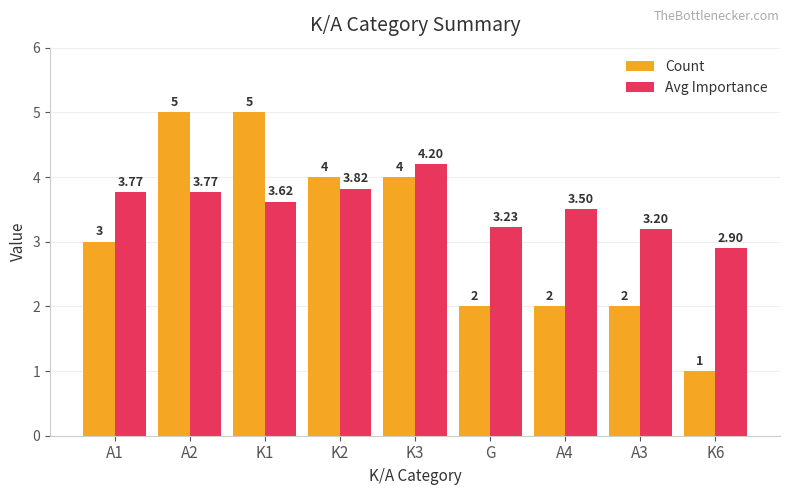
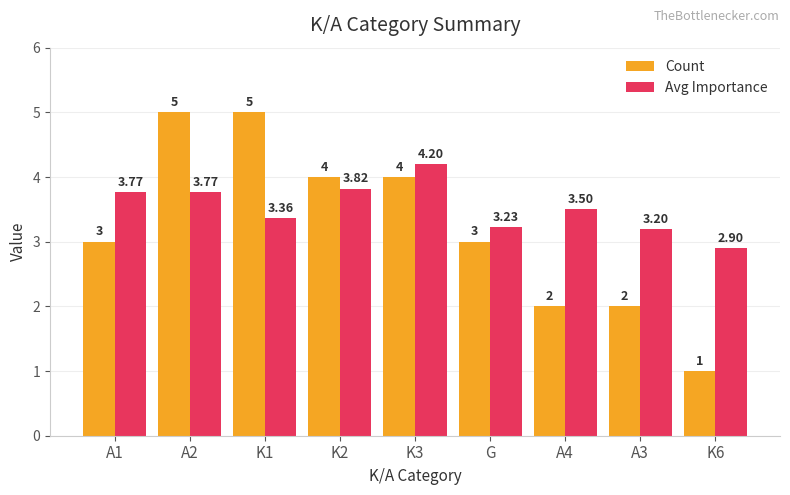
  {
    "Count": {
      "A1": 3,
      "A2": 5,
      "K1": 5,
      "K2": 4,
      "K3": 4,
-     "G": 2,
+     "G": 3,
      "A4": 2,
      "A3": 2,
      "K6": 1
    },
    "Avg Importance": {
      "A1": 3.77,
      "A2": 3.77,
-     "K1": 3.62,
+     "K1": 3.36,
      "K2": 3.82,
      "K3": 4.20,
      "G": 3.23,
      "A4": 3.50,
      "A3": 3.20,
      "K6": 2.90
    }
  }
